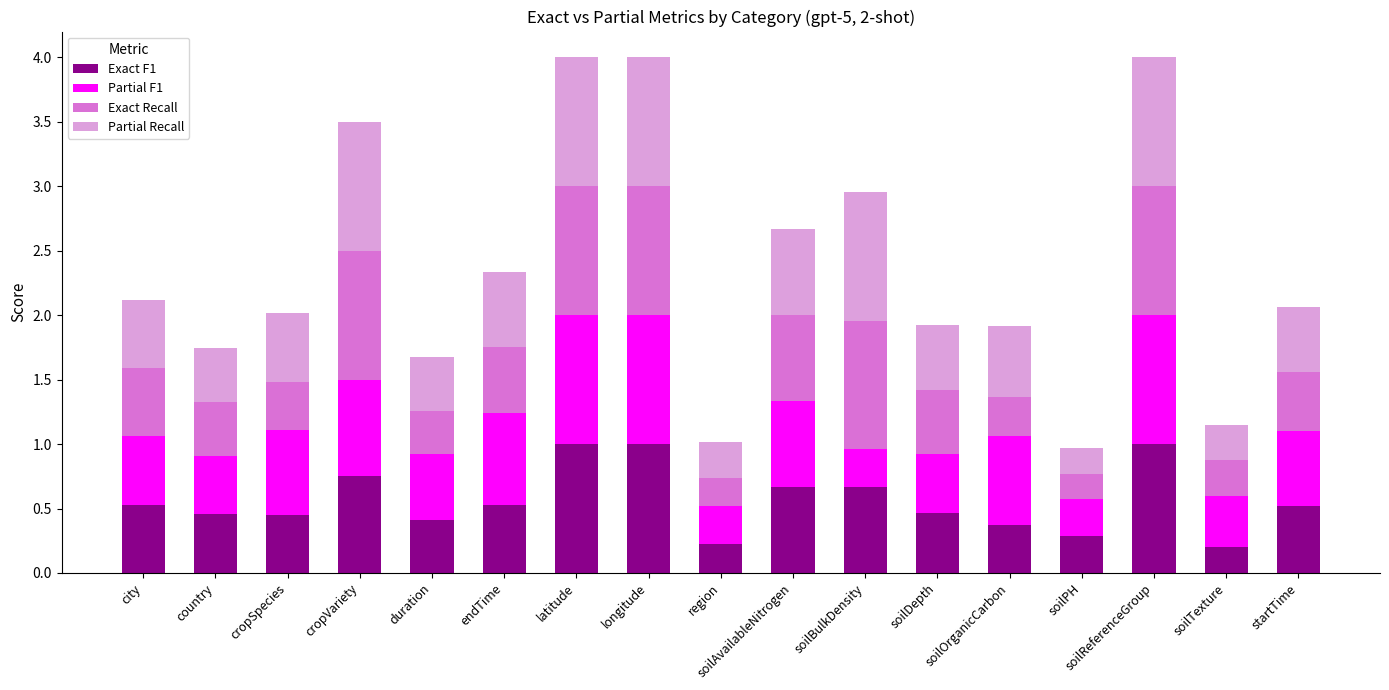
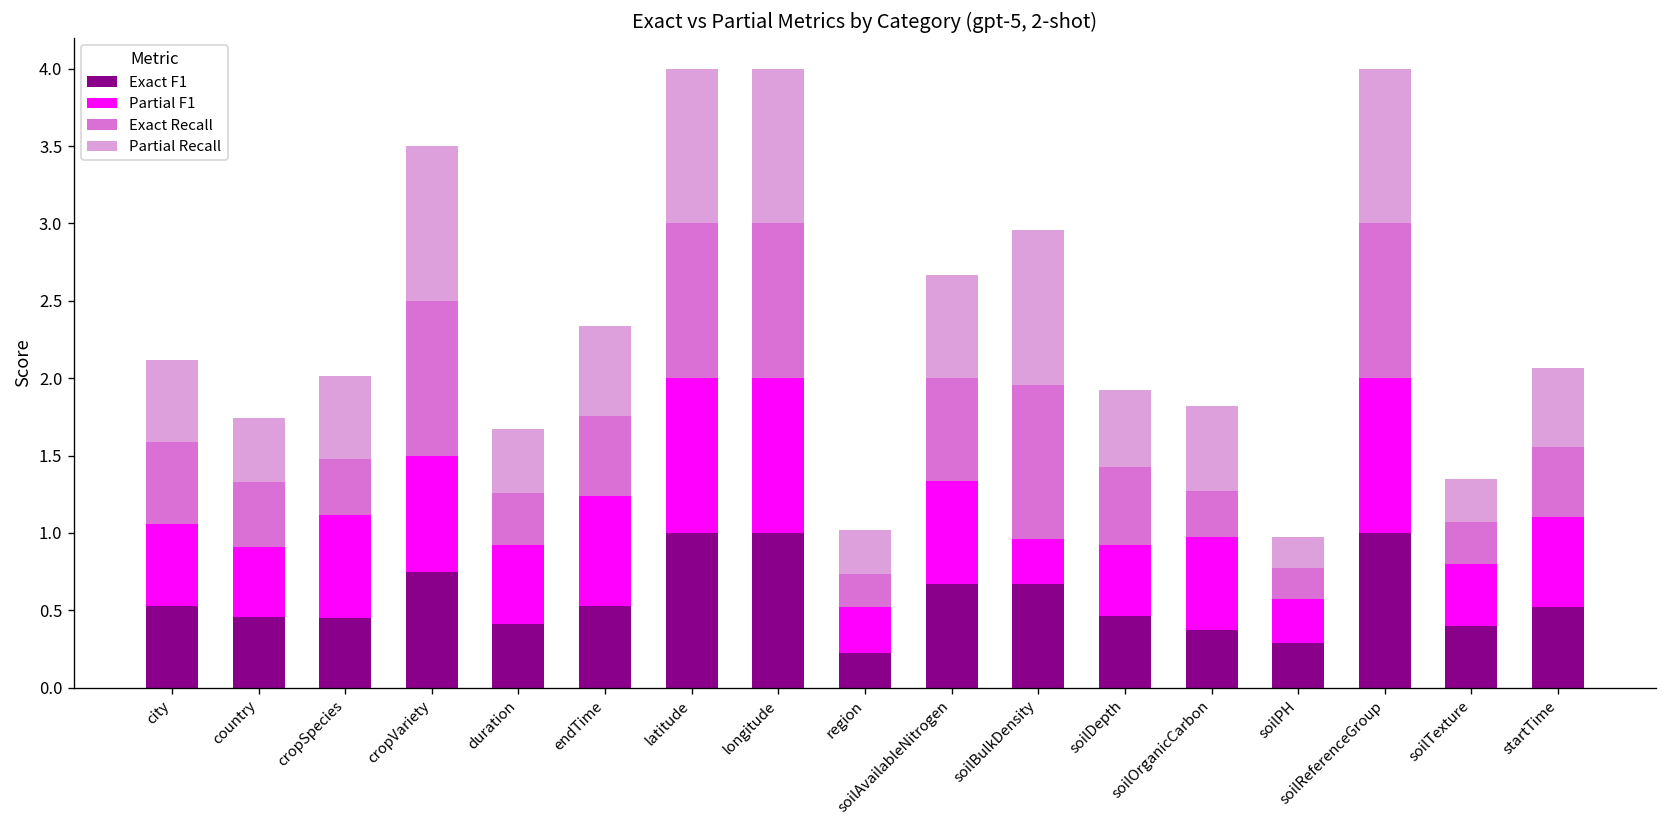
  {
    "Exact F1": {
      "city": 0.53,
      "country": 0.45,
      "cropSpecies": 0.45,
      "cropVariety": 0.75,
      "duration": 0.4,
      "endTime": 0.52,
      "latitude": 1.0,
      "longitude": 1.0,
      "region": 0.22,
      "soilAvailableNitrogen": 0.67,
      "soilBulkDensity": 0.67,
      "soilDepth": 0.46,
      "soilOrganicCarbon": 0.37,
      "soilPH": 0.3,
      "soilReferenceGroup": 1.0,
-     "soilTexture": 0.2,
+     "soilTexture": 0.4,
      "startTime": 0.52
    },
    "Partial F1": {
      "city": 0.53,
      "country": 0.45,
      "cropSpecies": 0.66,
      "cropVariety": 0.75,
      "duration": 0.51,
      "endTime": 0.72,
      "latitude": 1.00,
      "longitude": 1.00,
      "region": 0.30,
      "soilAvailableNitrogen": 0.67,
      "soilBulkDensity": 0.29,
      "soilDepth": 0.46,
-     "soilOrganicCarbon": 0.69,
+     "soilOrganicCarbon": 0.60,
      "soilPH": 0.29,
      "soilReferenceGroup": 1.00,
      "soilTexture": 0.40,
      "startTime": 0.58
    }
  }
